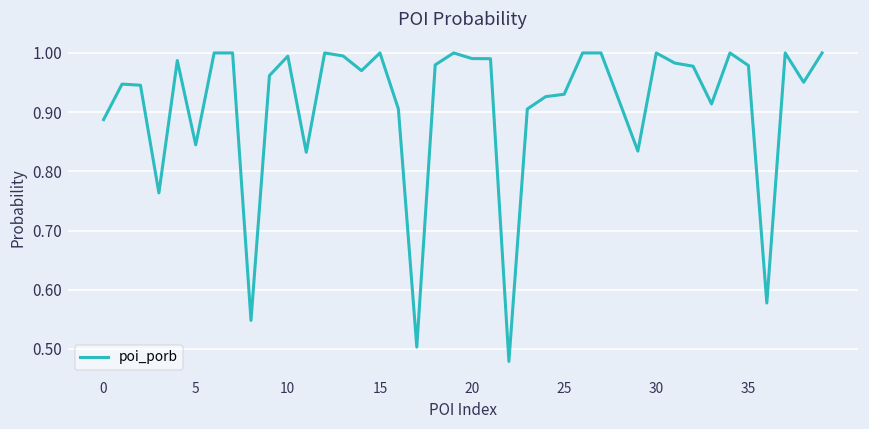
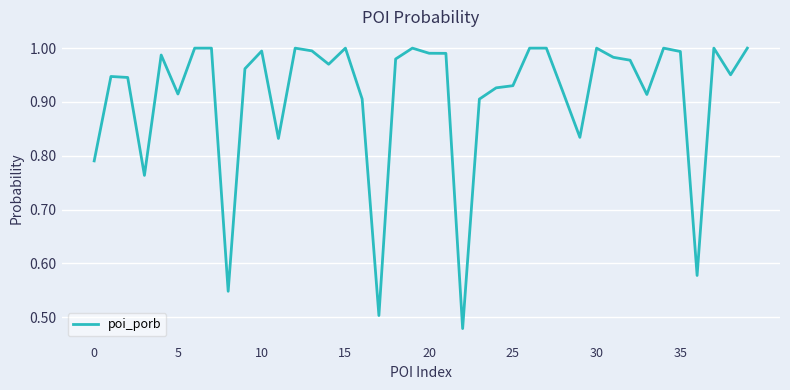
  {
-   "0": 0.89,
-   "5": 0.84,
+   "0": 0.79,
+   "5": 0.91,
    "10": 0.99,
    "15": 1.00,
    "20": 0.99,
    "25": 0.93,
    "30": 1.00,
-   "35": 0.98
+   "35": 0.99
  }
